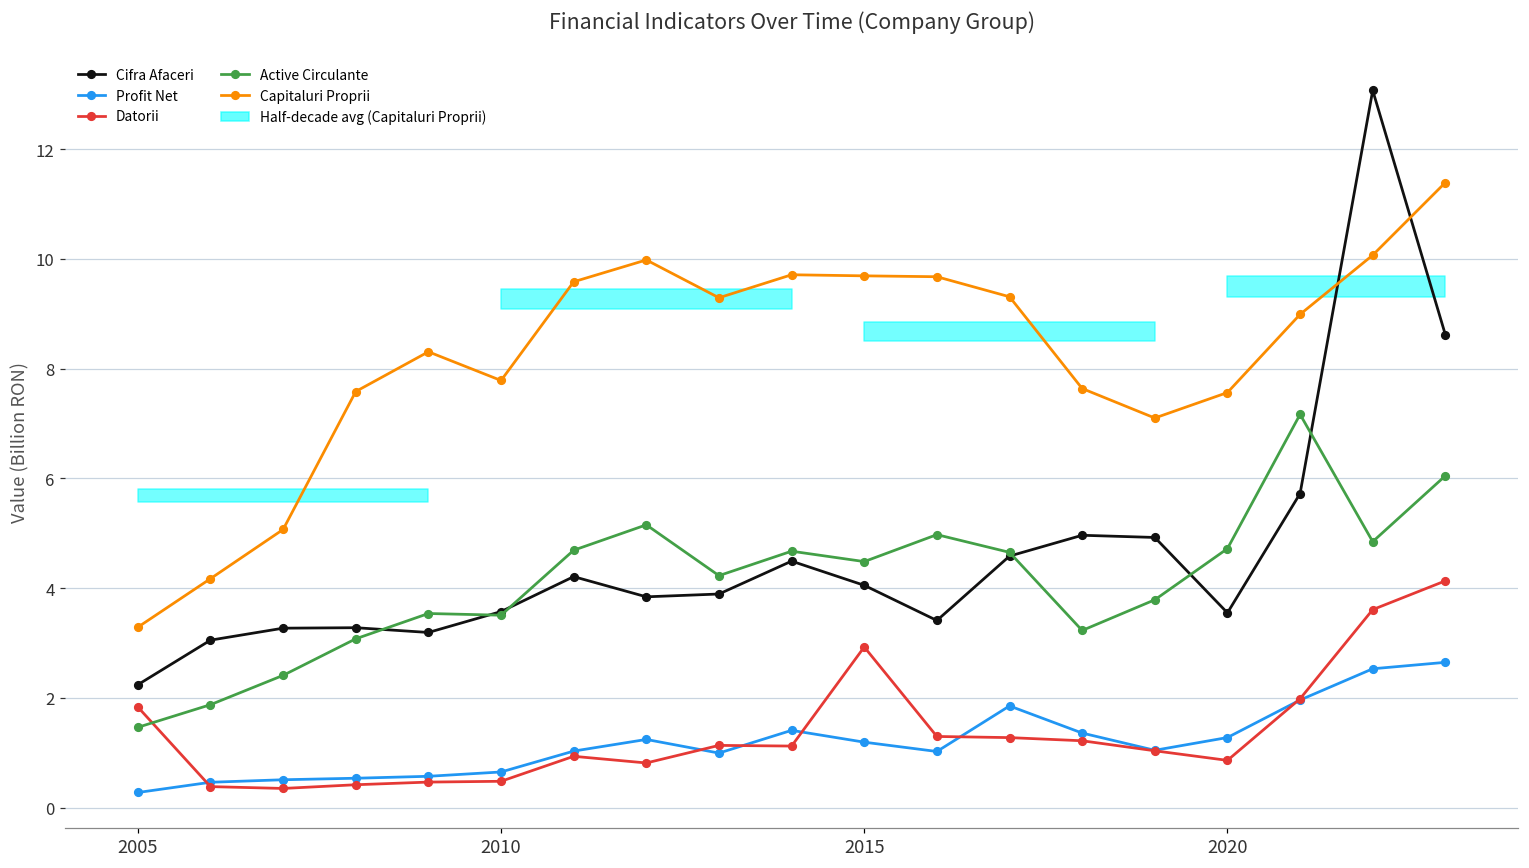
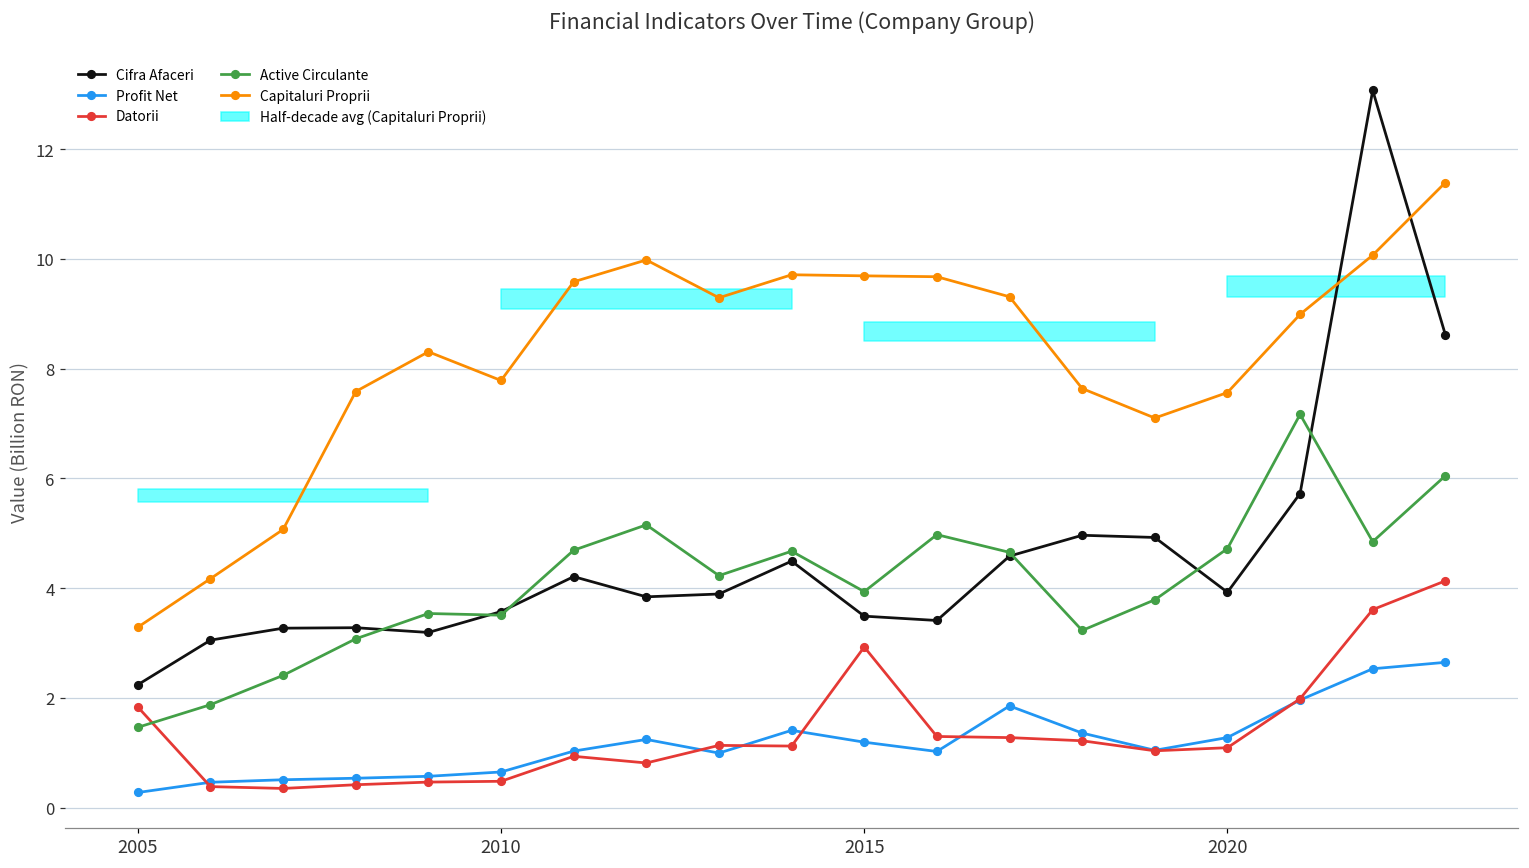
  {
    "Cifra Afaceri": {
      "2005": 2.2,
      "2010": 3.6,
-     "2015": 4.1,
-     "2020": 3.6
+     "2015": 3.5,
+     "2020": 3.9
    },
    "Profit Net": {
      "2005": 0.3,
      "2010": 0.7,
      "2015": 1.2,
      "2020": 1.3
    },
    "Datorii": {
      "2005": 1.8,
      "2010": 0.5,
      "2015": 2.9,
-     "2020": 0.9
+     "2020": 1.1
    },
    "Active Circulante": {
      "2005": 1.5,
      "2010": 3.5,
-     "2015": 4.5,
+     "2015": 3.9,
      "2020": 4.7
    },
    "Capitaluri Proprii": {
      "2005": 3.3,
      "2010": 7.8,
      "2015": 9.7,
      "2020": 7.6
    }
  }
